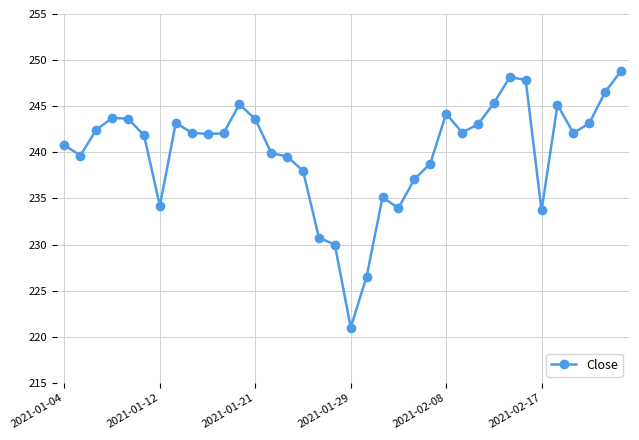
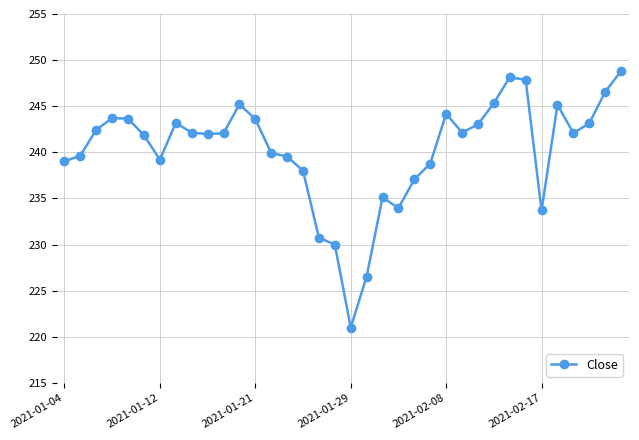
  {
-   "2021-01-04": 241,
-   "2021-01-12": 234,
+   "2021-01-04": 239,
+   "2021-01-12": 239,
    "2021-01-21": 244,
    "2021-01-29": 221,
    "2021-02-08": 244,
    "2021-02-17": 234
  }
